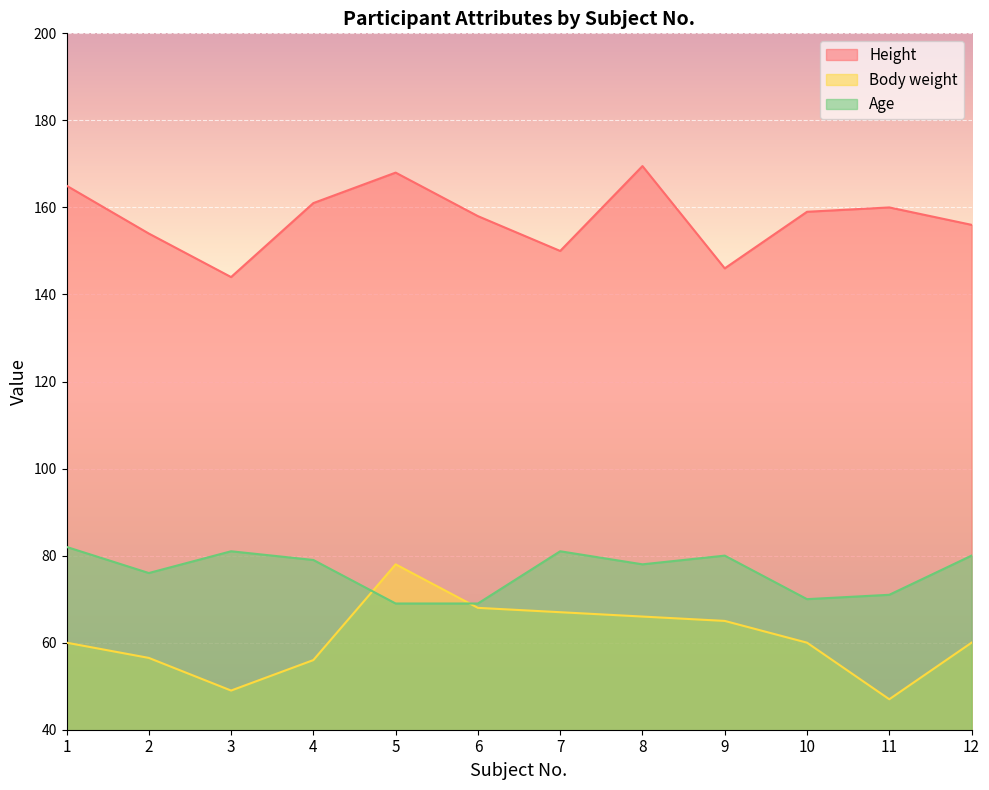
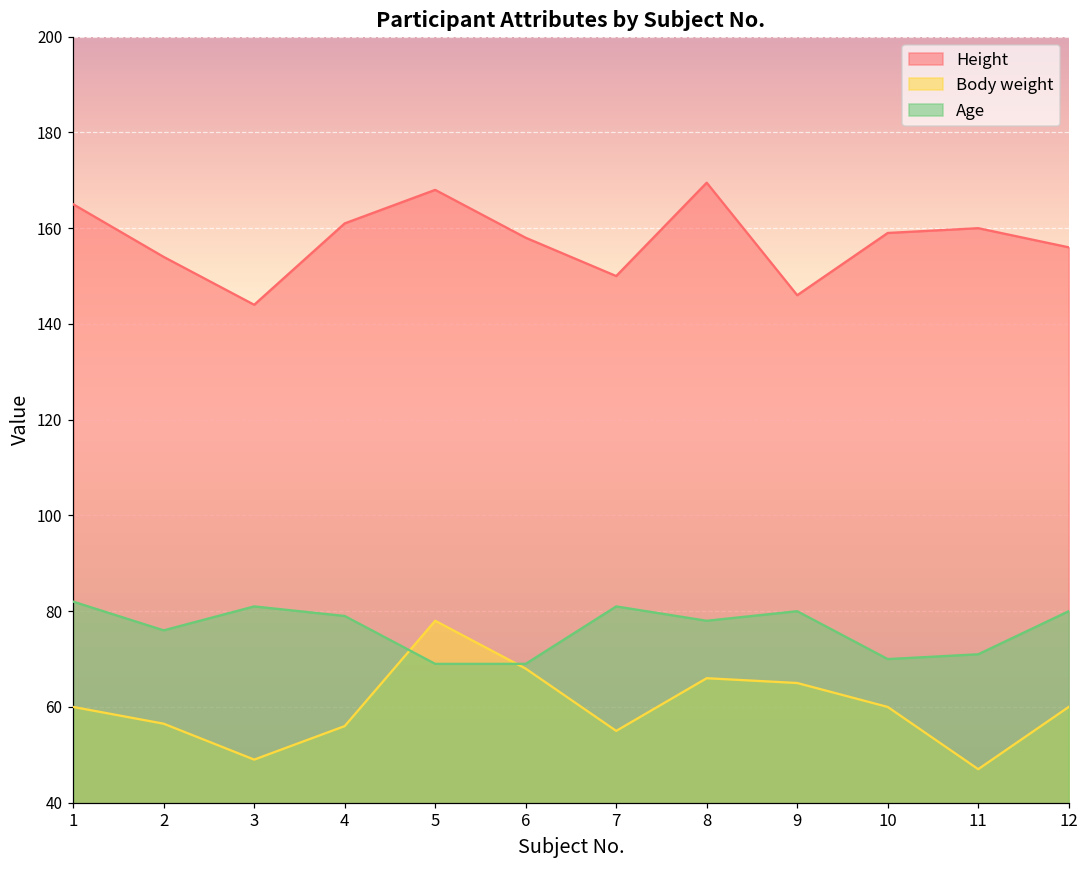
  {
    "Height": {
      "1": 165,
      "2": 154,
      "3": 144,
      "4": 161,
      "5": 168,
      "6": 158,
      "7": 150,
      "8": 170,
      "9": 146,
      "10": 159,
      "11": 160,
      "12": 156
    },
    "Body weight": {
      "1": 60,
      "2": 57,
      "3": 49,
      "4": 56,
      "5": 78,
      "6": 68,
-     "7": 67,
+     "7": 55,
      "8": 66,
      "9": 65,
      "10": 60,
      "11": 47,
      "12": 60
    },
    "Age": {
      "1": 82,
      "2": 76,
      "3": 81,
      "4": 79,
      "5": 69,
      "6": 69,
      "7": 81,
      "8": 78,
      "9": 80,
      "10": 70,
      "11": 71,
      "12": 80
    }
  }
